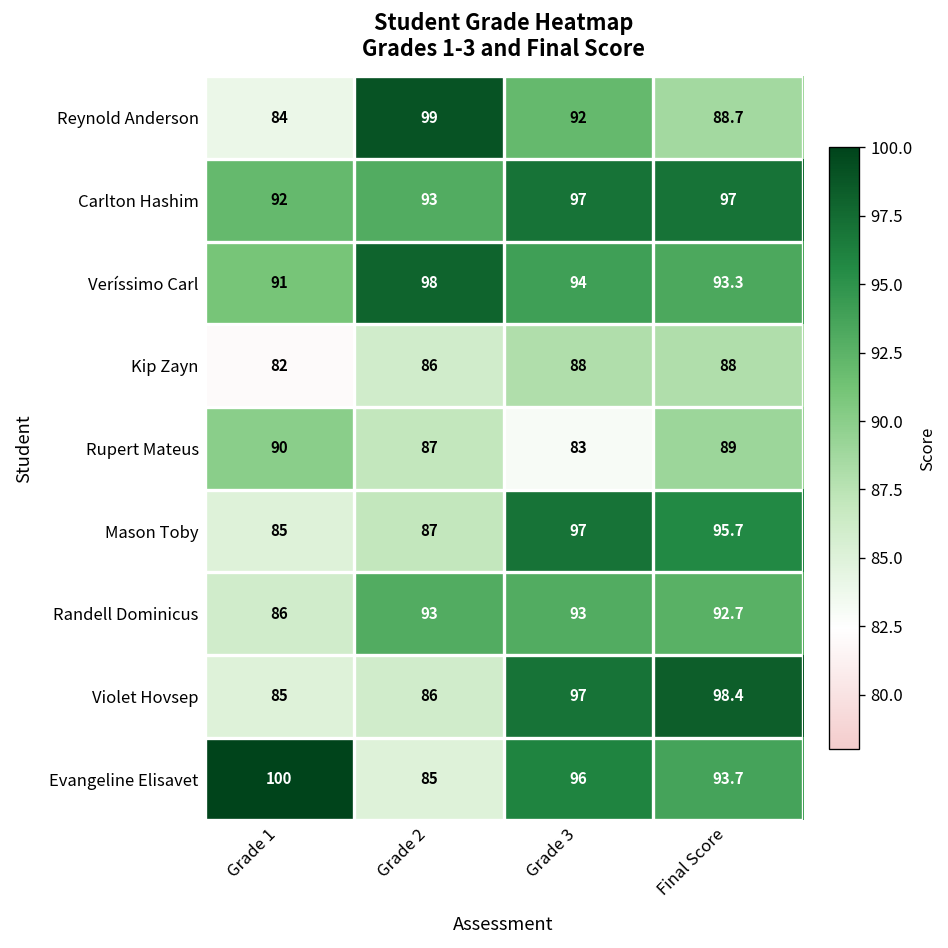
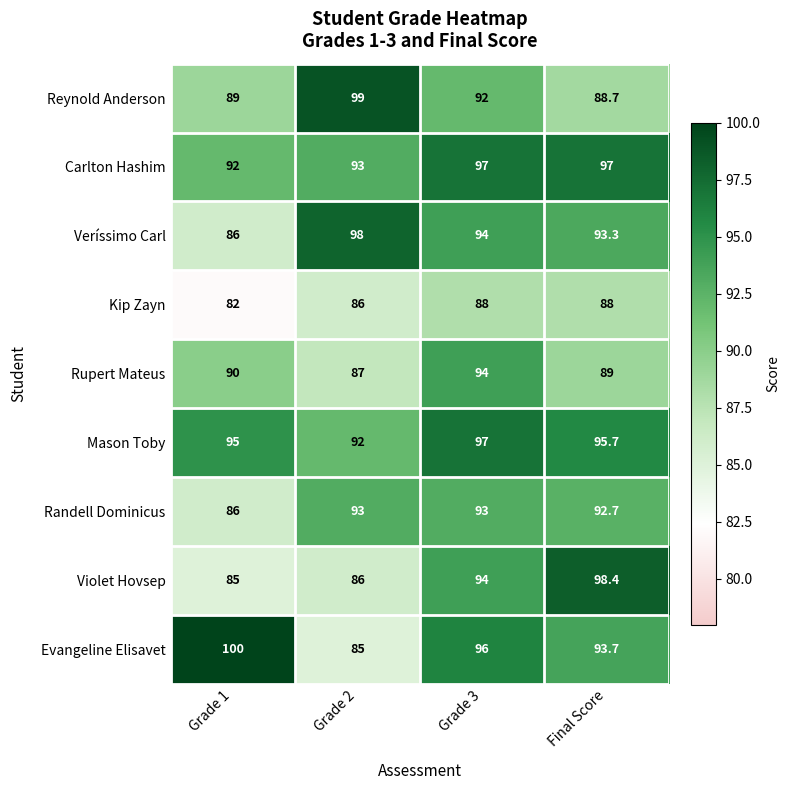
  {
    "Reynold Anderson": {
-     "Grade 1": 84,
+     "Grade 1": 89,
      "Grade 2": 99,
      "Grade 3": 92,
      "Final Score": 88.7
    },
    "Carlton Hashim": {
      "Grade 1": 92,
      "Grade 2": 93,
      "Grade 3": 97,
      "Final Score": 97
    },
    "Veríssimo Carl": {
-     "Grade 1": 91,
+     "Grade 1": 86,
      "Grade 2": 98,
      "Grade 3": 94,
      "Final Score": 93.3
    },
    "Kip Zayn": {
      "Grade 1": 82,
      "Grade 2": 86,
      "Grade 3": 88,
      "Final Score": 88
    },
    "Rupert Mateus": {
      "Grade 1": 90,
      "Grade 2": 87,
-     "Grade 3": 83,
+     "Grade 3": 94,
      "Final Score": 89
    },
    "Mason Toby": {
-     "Grade 1": 85,
-     "Grade 2": 87,
+     "Grade 1": 95,
+     "Grade 2": 92,
      "Grade 3": 97,
      "Final Score": 95.7
    },
    "Randell Dominicus": {
      "Grade 1": 86,
      "Grade 2": 93,
      "Grade 3": 93,
      "Final Score": 92.7
    },
    "Violet Hovsep": {
      "Grade 1": 85,
      "Grade 2": 86,
-     "Grade 3": 97,
+     "Grade 3": 94,
      "Final Score": 98.4
    },
    "Evangeline Elisavet": {
      "Grade 1": 100,
      "Grade 2": 85,
      "Grade 3": 96,
      "Final Score": 93.7
    }
  }
